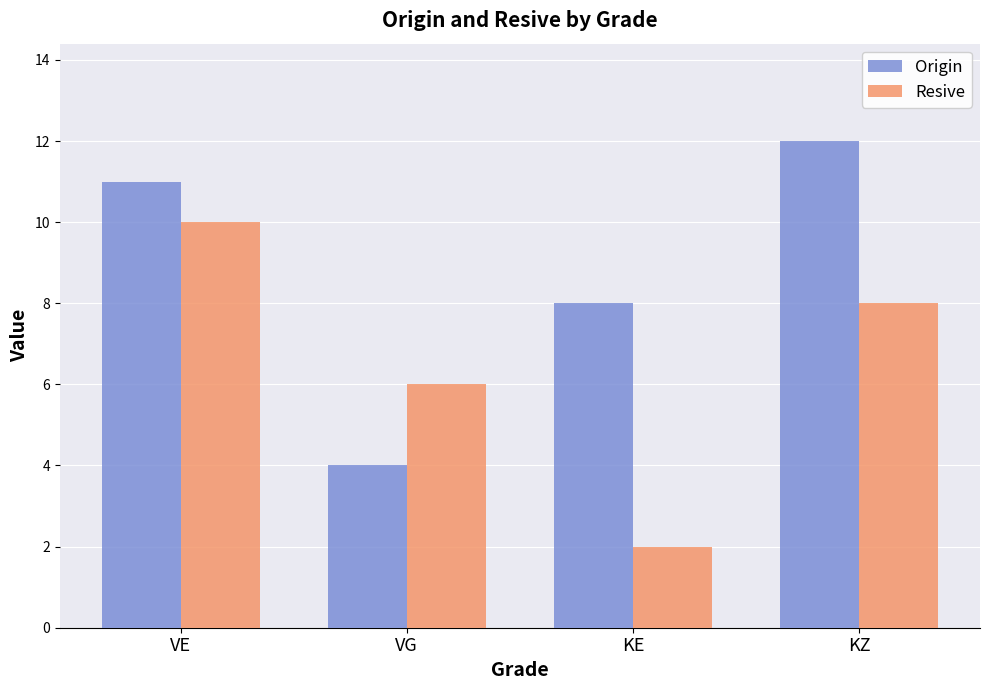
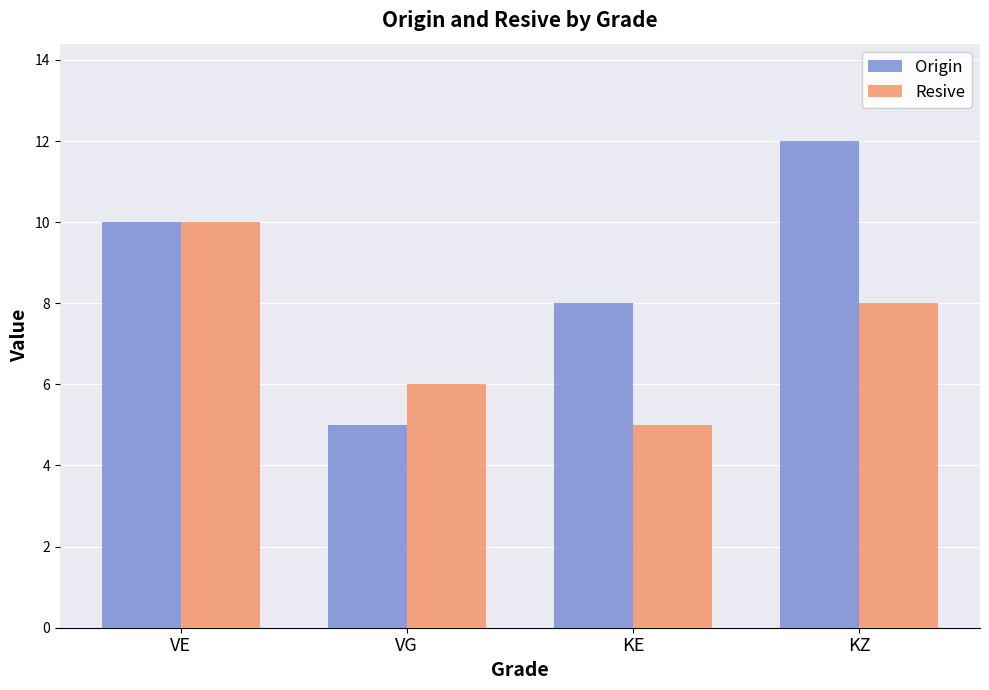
  {
    "Origin": {
-     "VE": 11,
-     "VG": 4,
+     "VE": 10,
+     "VG": 5,
      "KE": 8,
      "KZ": 12
    },
    "Resive": {
      "VE": 10,
      "VG": 6,
-     "KE": 2,
+     "KE": 5,
      "KZ": 8
    }
  }
